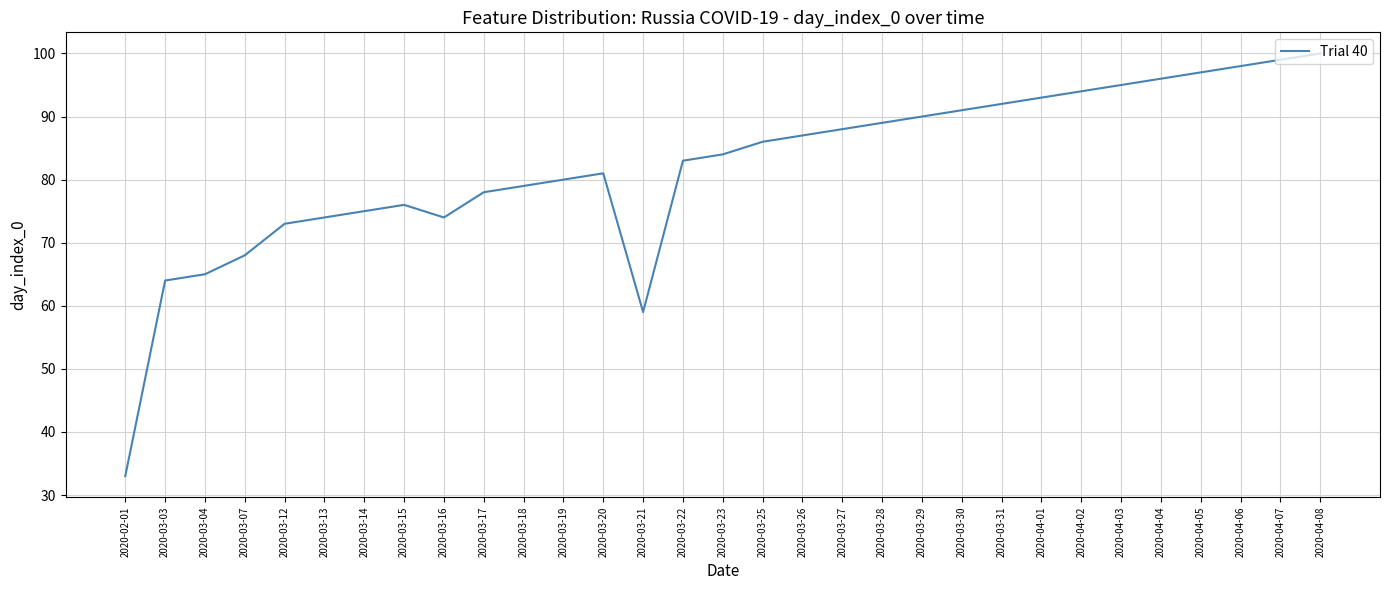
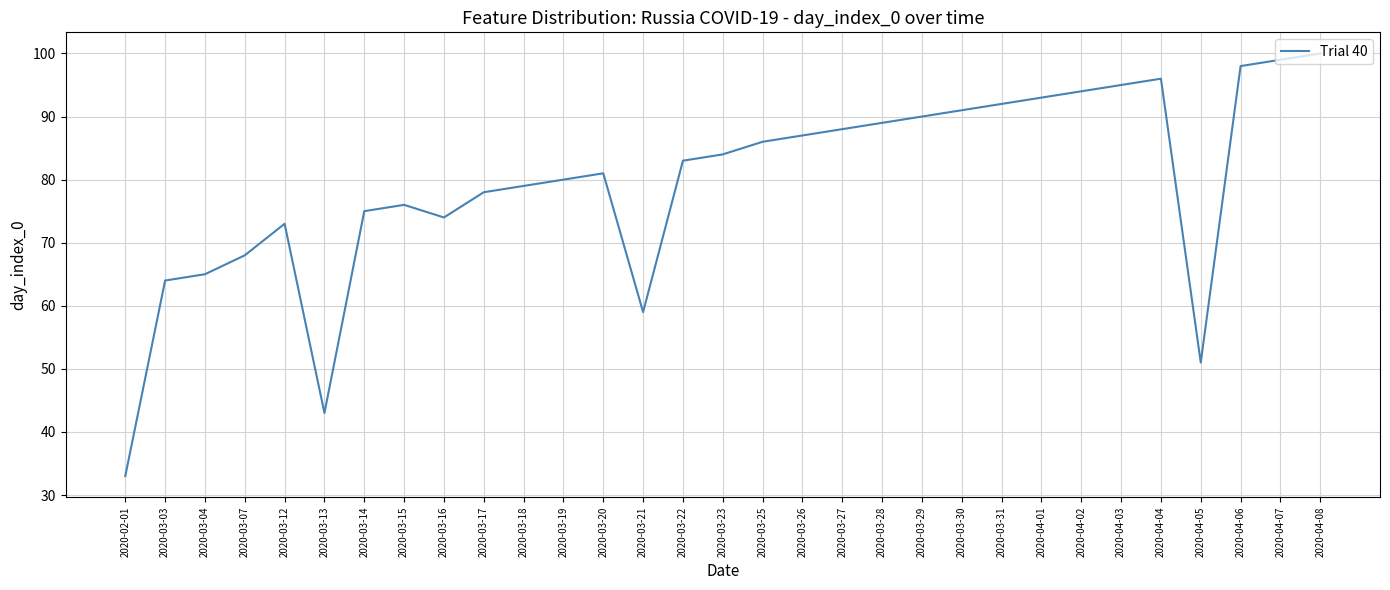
  {
    "2020-02-01": 33,
    "2020-03-03": 64,
    "2020-03-04": 65,
    "2020-03-07": 68,
    "2020-03-12": 73,
-   "2020-03-13": 74,
+   "2020-03-13": 43,
    "2020-03-14": 75,
    "2020-03-15": 76,
    "2020-03-16": 74,
    "2020-03-17": 78,
    "2020-03-18": 79,
    "2020-03-19": 80,
    "2020-03-20": 81,
    "2020-03-21": 59,
    "2020-03-22": 83,
    "2020-03-23": 84,
    "2020-03-25": 86,
    "2020-03-26": 87,
    "2020-03-27": 88,
    "2020-03-28": 89,
    "2020-03-29": 90,
    "2020-03-30": 91,
    "2020-03-31": 92,
    "2020-04-01": 93,
    "2020-04-02": 94,
    "2020-04-03": 95,
    "2020-04-04": 96,
-   "2020-04-05": 97,
+   "2020-04-05": 51,
    "2020-04-06": 98
  }
